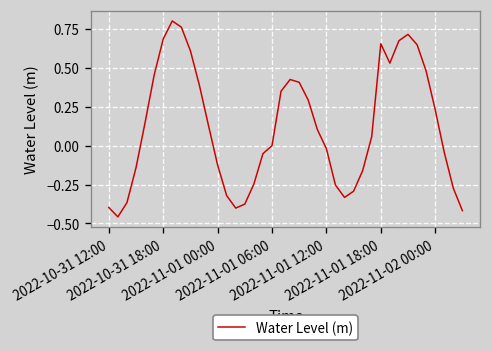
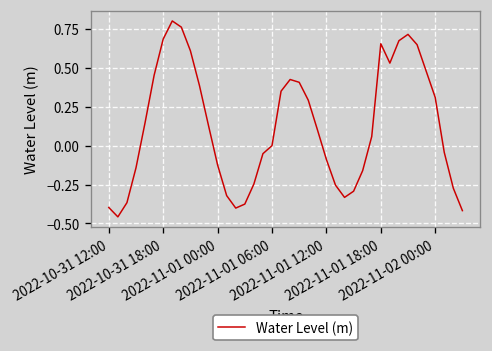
  {
    "2022-10-31 12:00": -0.40,
    "2022-10-31 18:00": 0.69,
    "2022-11-01 00:00": -0.12,
    "2022-11-01 06:00": 0.00,
-   "2022-11-01 12:00": -0.02,
+   "2022-11-01 12:00": -0.09,
    "2022-11-01 18:00": 0.66,
-   "2022-11-02 00:00": 0.23
+   "2022-11-02 00:00": 0.31
  }
